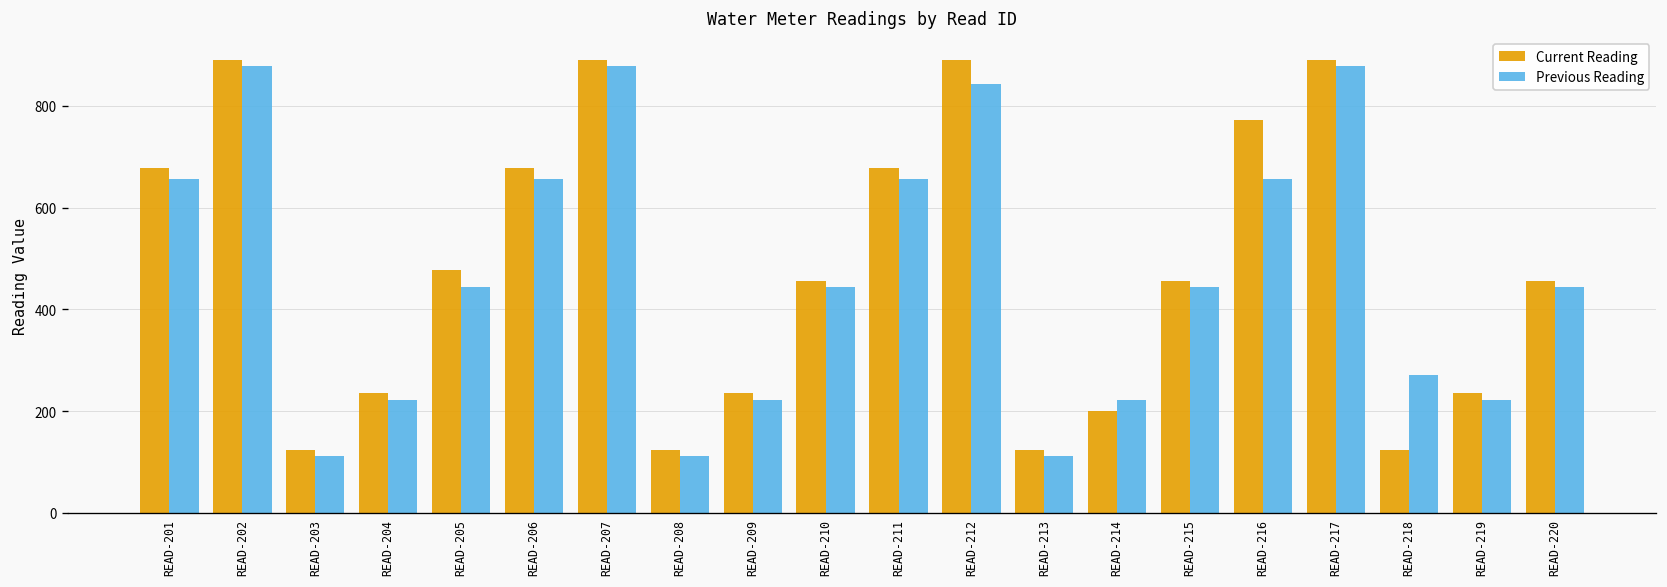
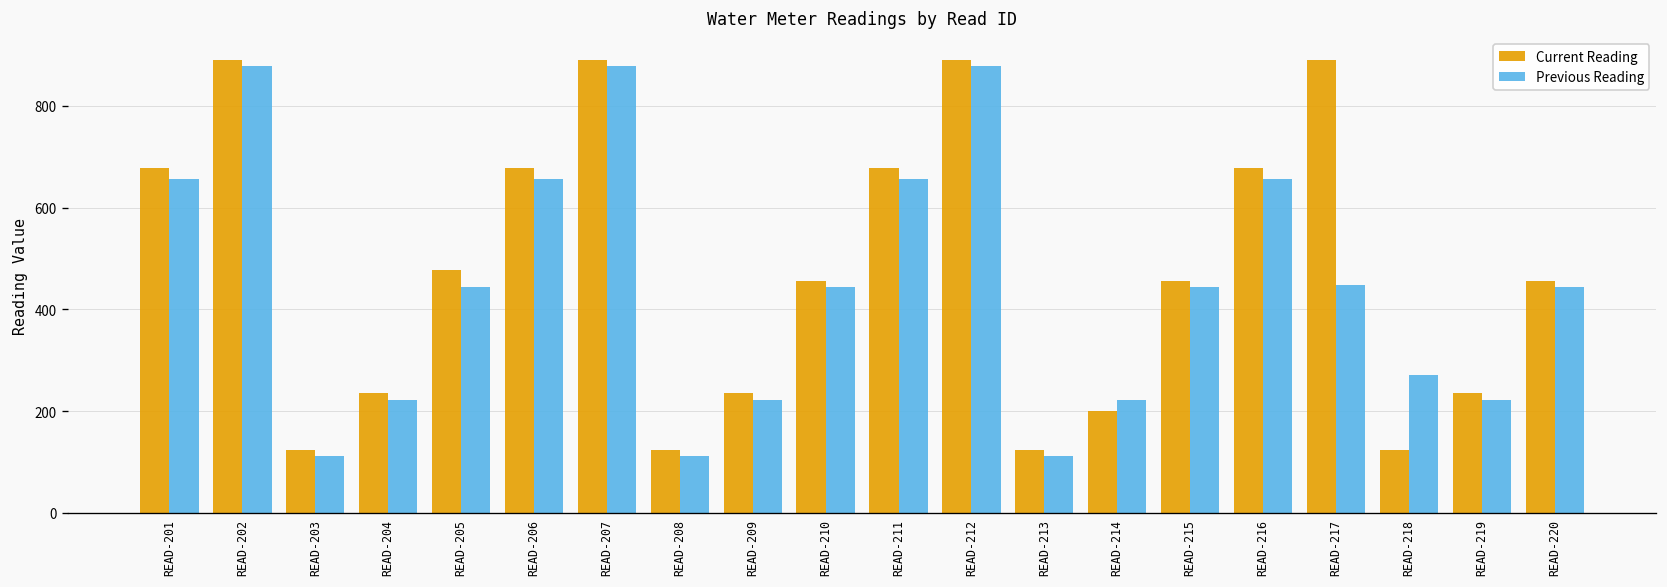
  {
    "Current Reading": {
      "READ-201": 680,
      "READ-202": 890,
      "READ-203": 120,
      "READ-204": 230,
      "READ-205": 480,
      "READ-206": 680,
      "READ-207": 890,
      "READ-208": 120,
      "READ-209": 230,
      "READ-210": 460,
      "READ-211": 680,
      "READ-212": 890,
      "READ-213": 120,
      "READ-214": 200,
      "READ-215": 460,
-     "READ-216": 770,
+     "READ-216": 680,
      "READ-217": 890,
      "READ-218": 120,
      "READ-219": 230,
      "READ-220": 460
    },
    "Previous Reading": {
      "READ-201": 660,
      "READ-202": 880,
      "READ-203": 110,
      "READ-204": 220,
      "READ-205": 440,
      "READ-206": 660,
      "READ-207": 880,
      "READ-208": 110,
      "READ-209": 220,
      "READ-210": 440,
      "READ-211": 660,
-     "READ-212": 840,
+     "READ-212": 880,
      "READ-213": 110,
      "READ-214": 220,
      "READ-215": 440,
      "READ-216": 660,
-     "READ-217": 880,
+     "READ-217": 450,
      "READ-218": 270,
      "READ-219": 220,
      "READ-220": 440
    }
  }
